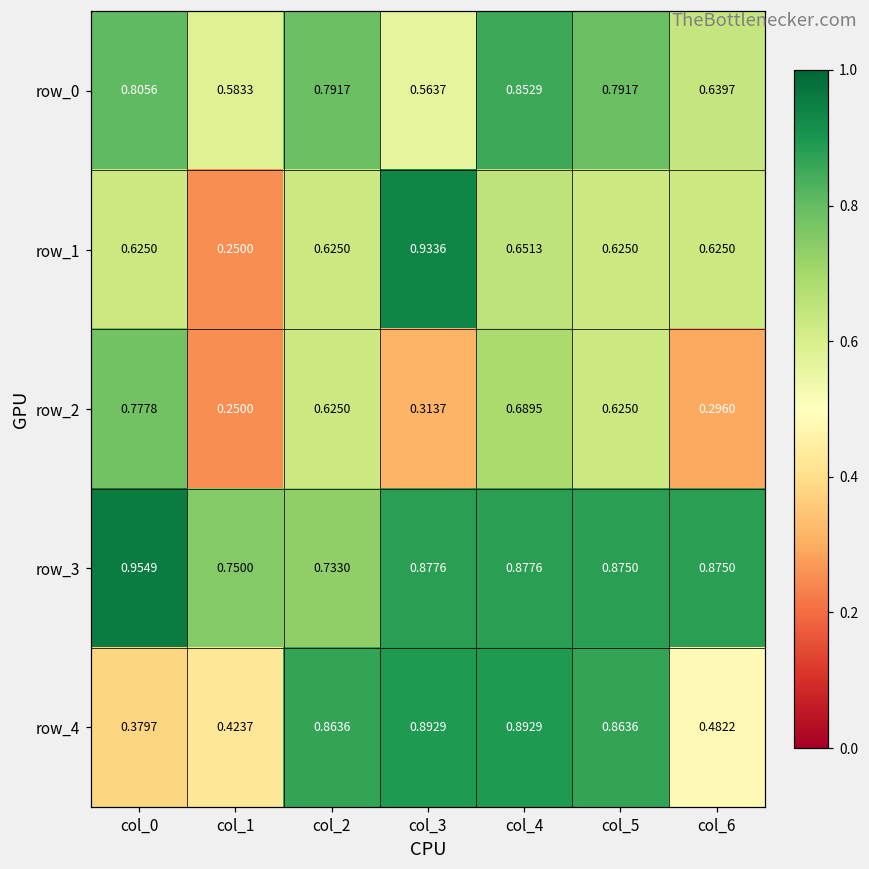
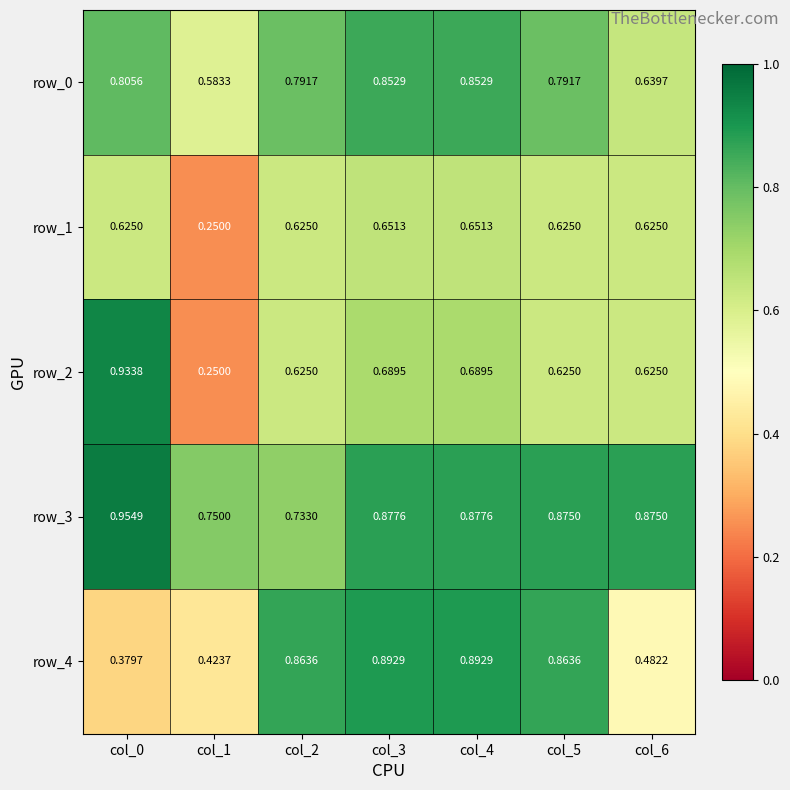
  {
    "row_0": {
      "col_0": 0.8056,
      "col_1": 0.5833,
      "col_2": 0.7917,
-     "col_3": 0.5637,
+     "col_3": 0.8529,
      "col_4": 0.8529,
      "col_5": 0.7917,
      "col_6": 0.6397
    },
    "row_1": {
      "col_0": 0.6250,
      "col_1": 0.2500,
      "col_2": 0.6250,
-     "col_3": 0.9336,
+     "col_3": 0.6513,
      "col_4": 0.6513,
      "col_5": 0.6250,
      "col_6": 0.6250
    },
    "row_2": {
-     "col_0": 0.7778,
+     "col_0": 0.9338,
      "col_1": 0.2500,
      "col_2": 0.6250,
-     "col_3": 0.3137,
+     "col_3": 0.6895,
      "col_4": 0.6895,
      "col_5": 0.6250,
-     "col_6": 0.2960
+     "col_6": 0.6250
    },
    "row_3": {
      "col_0": 0.9549,
      "col_1": 0.7500,
      "col_2": 0.7330,
      "col_3": 0.8776,
      "col_4": 0.8776,
      "col_5": 0.8750,
      "col_6": 0.8750
    },
    "row_4": {
      "col_0": 0.3797,
      "col_1": 0.4237,
      "col_2": 0.8636,
      "col_3": 0.8929,
      "col_4": 0.8929,
      "col_5": 0.8636,
      "col_6": 0.4822
    }
  }
